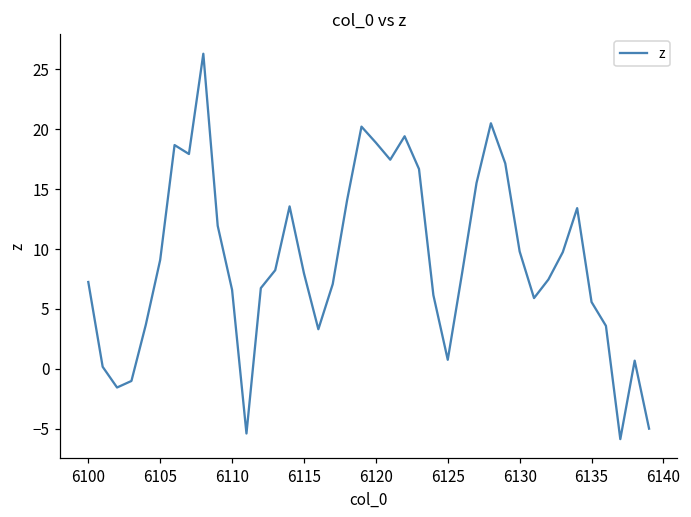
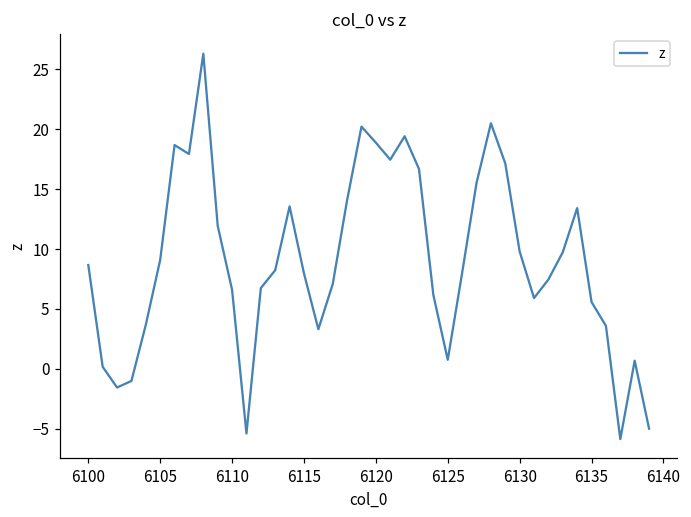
  {
-   "6100": 7.3,
+   "6100": 8.7,
    "6105": 9.1,
    "6110": 6.6,
    "6115": 8.0,
    "6120": 18.9,
    "6125": 0.8,
    "6130": 9.8,
    "6135": 5.6
  }
